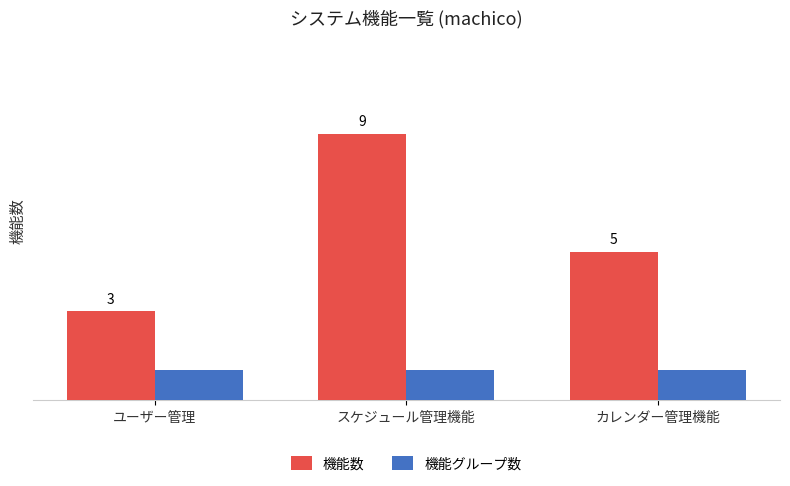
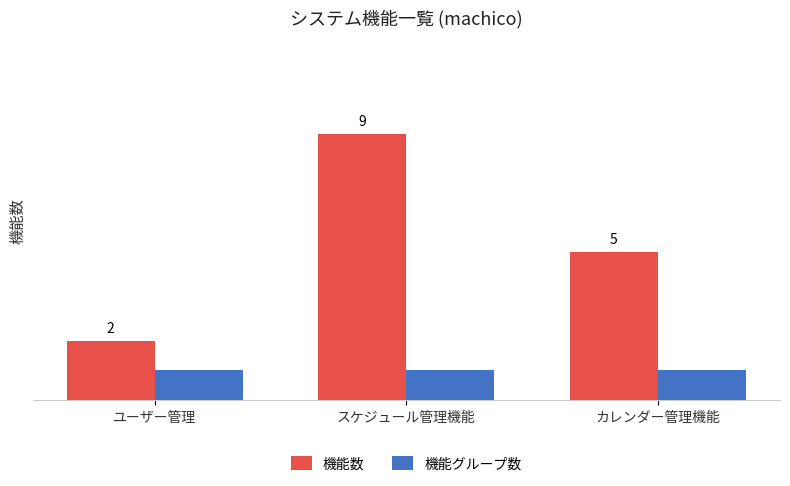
  {
    "機能数": {
-     "ユーザー管理": 3,
+     "ユーザー管理": 2,
      "スケジュール管理機能": 9,
      "カレンダー管理機能": 5
    }
  }
